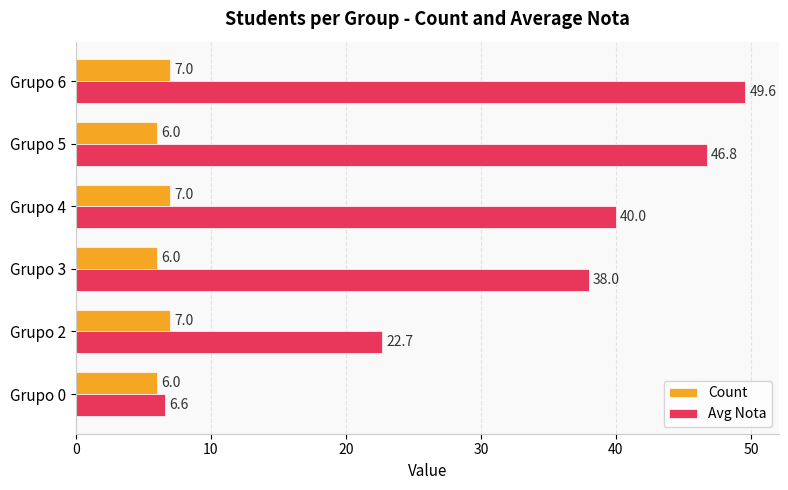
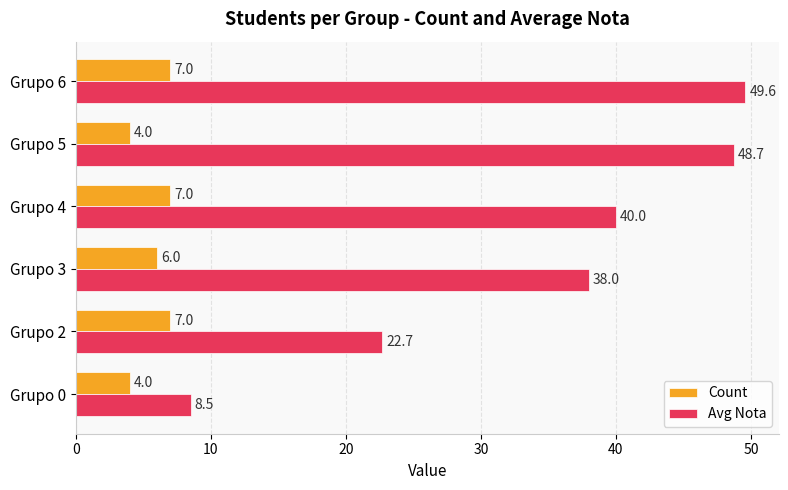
  {
    "Count": {
      "Grupo 6": 7.0,
-     "Grupo 5": 6.0,
+     "Grupo 5": 4.0,
      "Grupo 4": 7.0,
      "Grupo 3": 6.0,
      "Grupo 2": 7.0,
-     "Grupo 0": 6.0
+     "Grupo 0": 4.0
    },
    "Avg Nota": {
      "Grupo 6": 49.6,
-     "Grupo 5": 46.8,
+     "Grupo 5": 48.7,
      "Grupo 4": 40.0,
      "Grupo 3": 38.0,
      "Grupo 2": 22.7,
-     "Grupo 0": 6.6
+     "Grupo 0": 8.5
    }
  }
